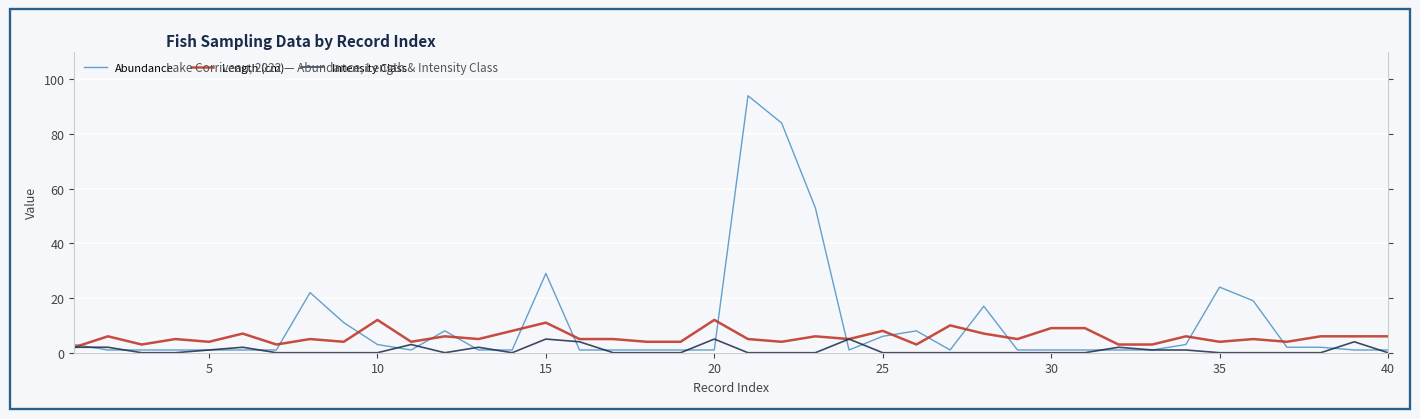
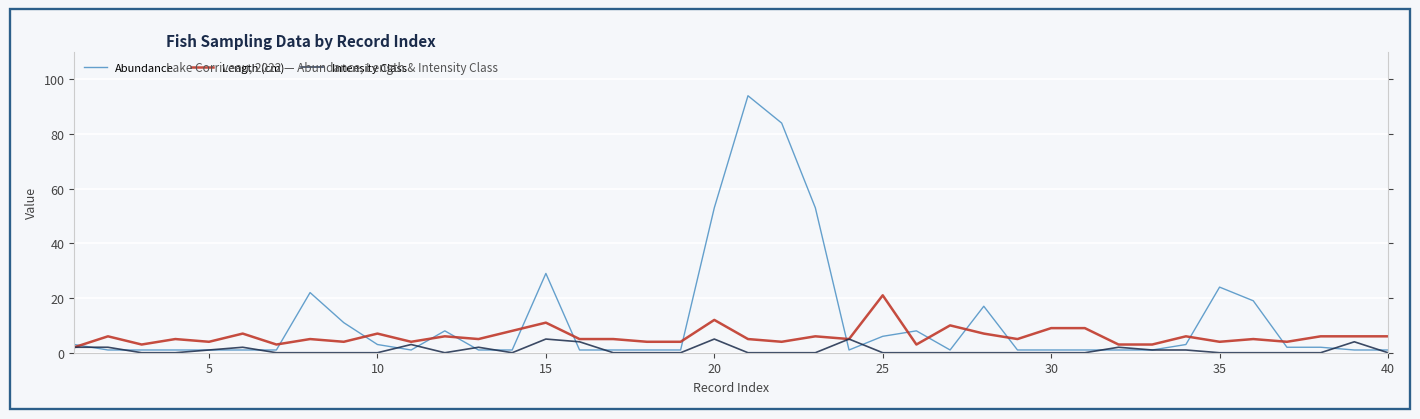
  {
    "Abundance": {
      "10": 3,
      "15": 29,
-     "20": 1,
+     "20": 53,
      "25": 6,
      "30": 1,
      "35": 24,
      "40": 1
    },
    "Length (cm)": {
      "5": 4,
-     "10": 12,
+     "10": 7,
      "15": 11,
      "20": 12,
-     "25": 8,
+     "25": 21,
      "30": 9,
      "35": 4,
      "40": 6
    },
    "Intensity Class": {
      "10": 0,
      "15": 5,
      "20": 5,
      "25": 0,
      "30": 0,
      "35": 0,
      "40": 0
    }
  }
